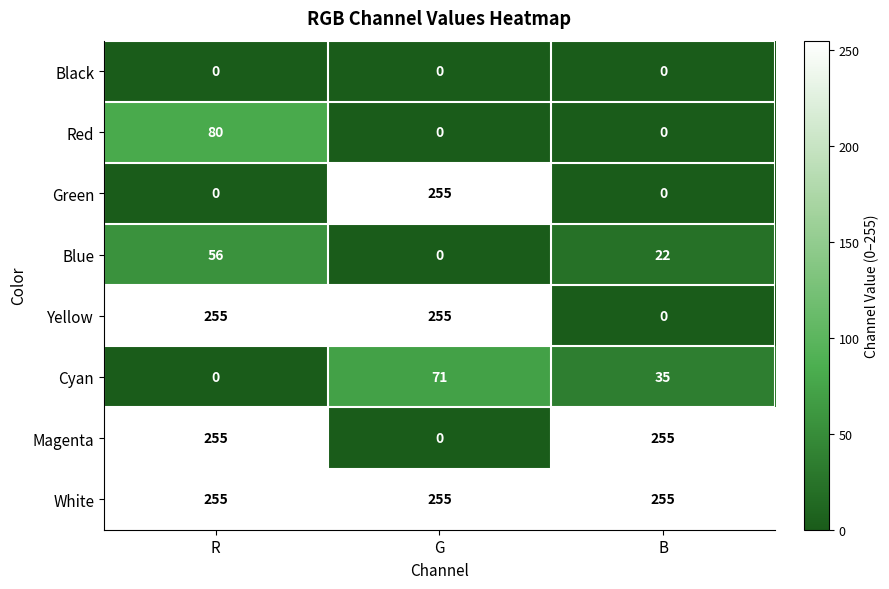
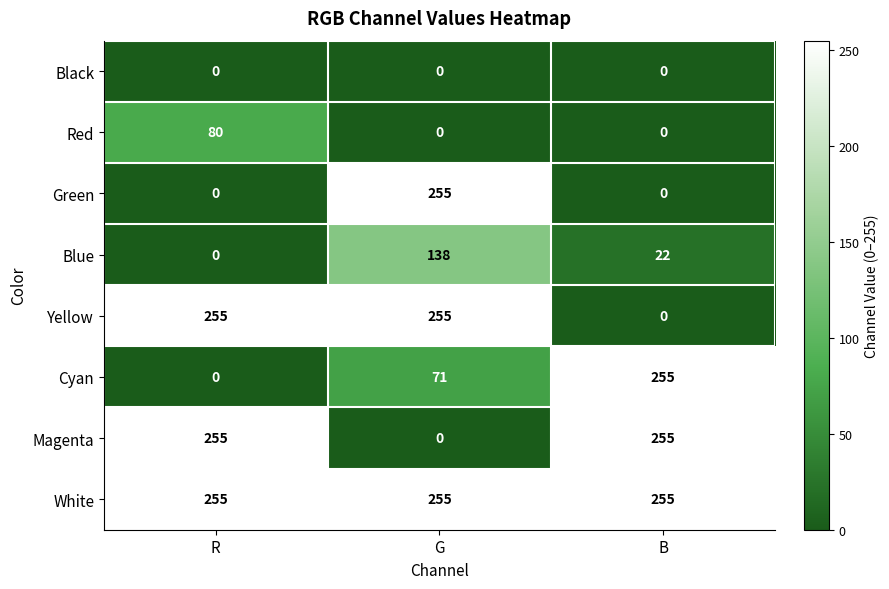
  {
    "Black": {
      "R": 0,
      "G": 0,
      "B": 0
    },
    "Red": {
      "R": 80,
      "G": 0,
      "B": 0
    },
    "Green": {
      "R": 0,
      "G": 255,
      "B": 0
    },
    "Blue": {
-     "R": 56,
-     "G": 0,
+     "R": 0,
+     "G": 138,
      "B": 22
    },
    "Yellow": {
      "R": 255,
      "G": 255,
      "B": 0
    },
    "Cyan": {
      "R": 0,
      "G": 71,
-     "B": 35
+     "B": 255
    },
    "Magenta": {
      "R": 255,
      "G": 0,
      "B": 255
    },
    "White": {
      "R": 255,
      "G": 255,
      "B": 255
    }
  }
